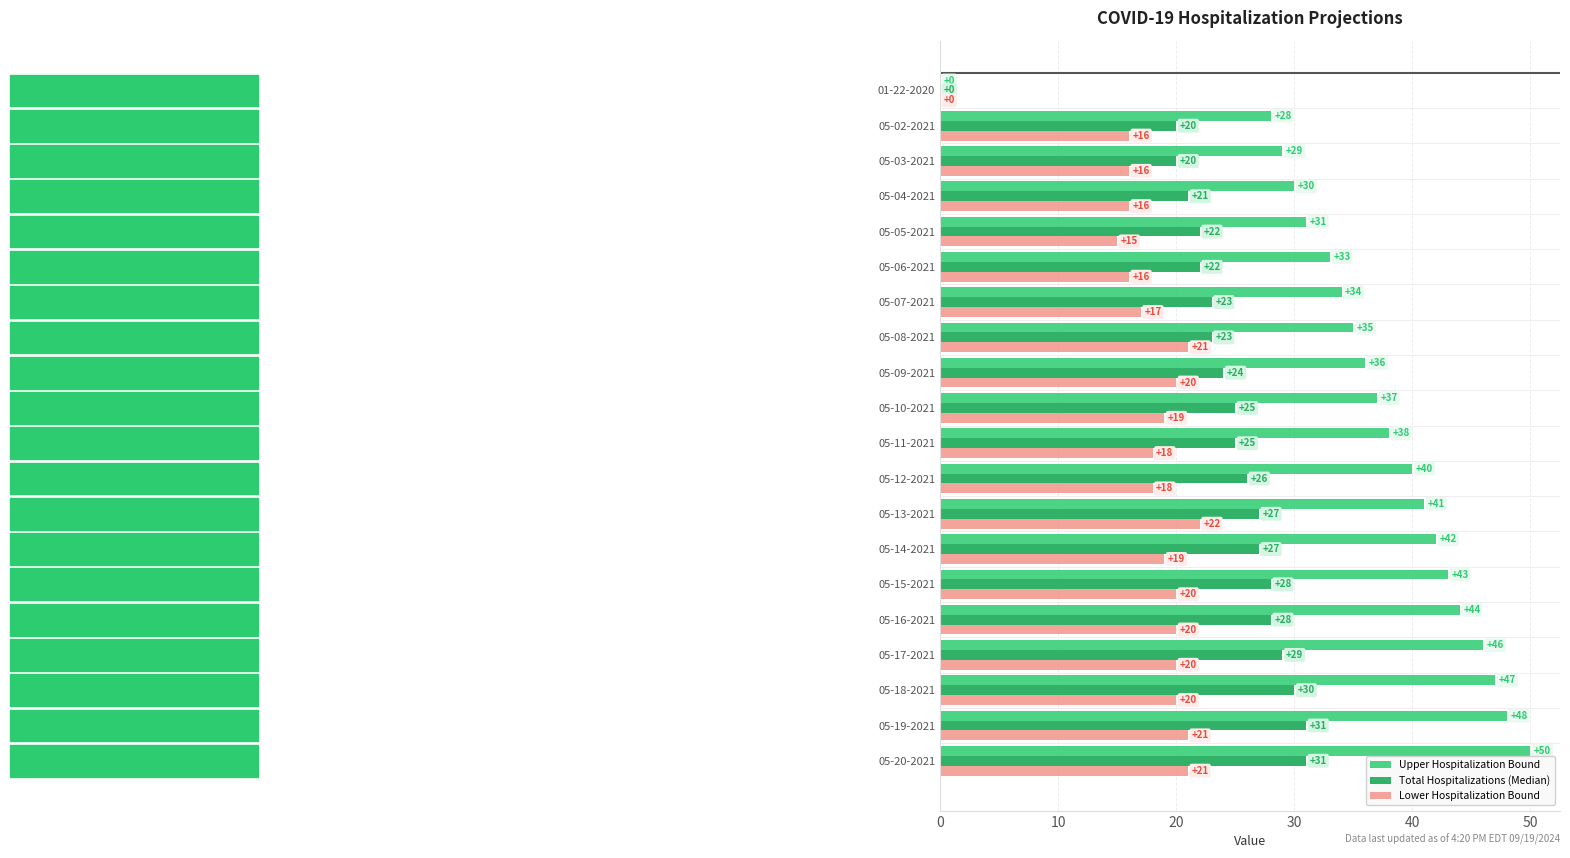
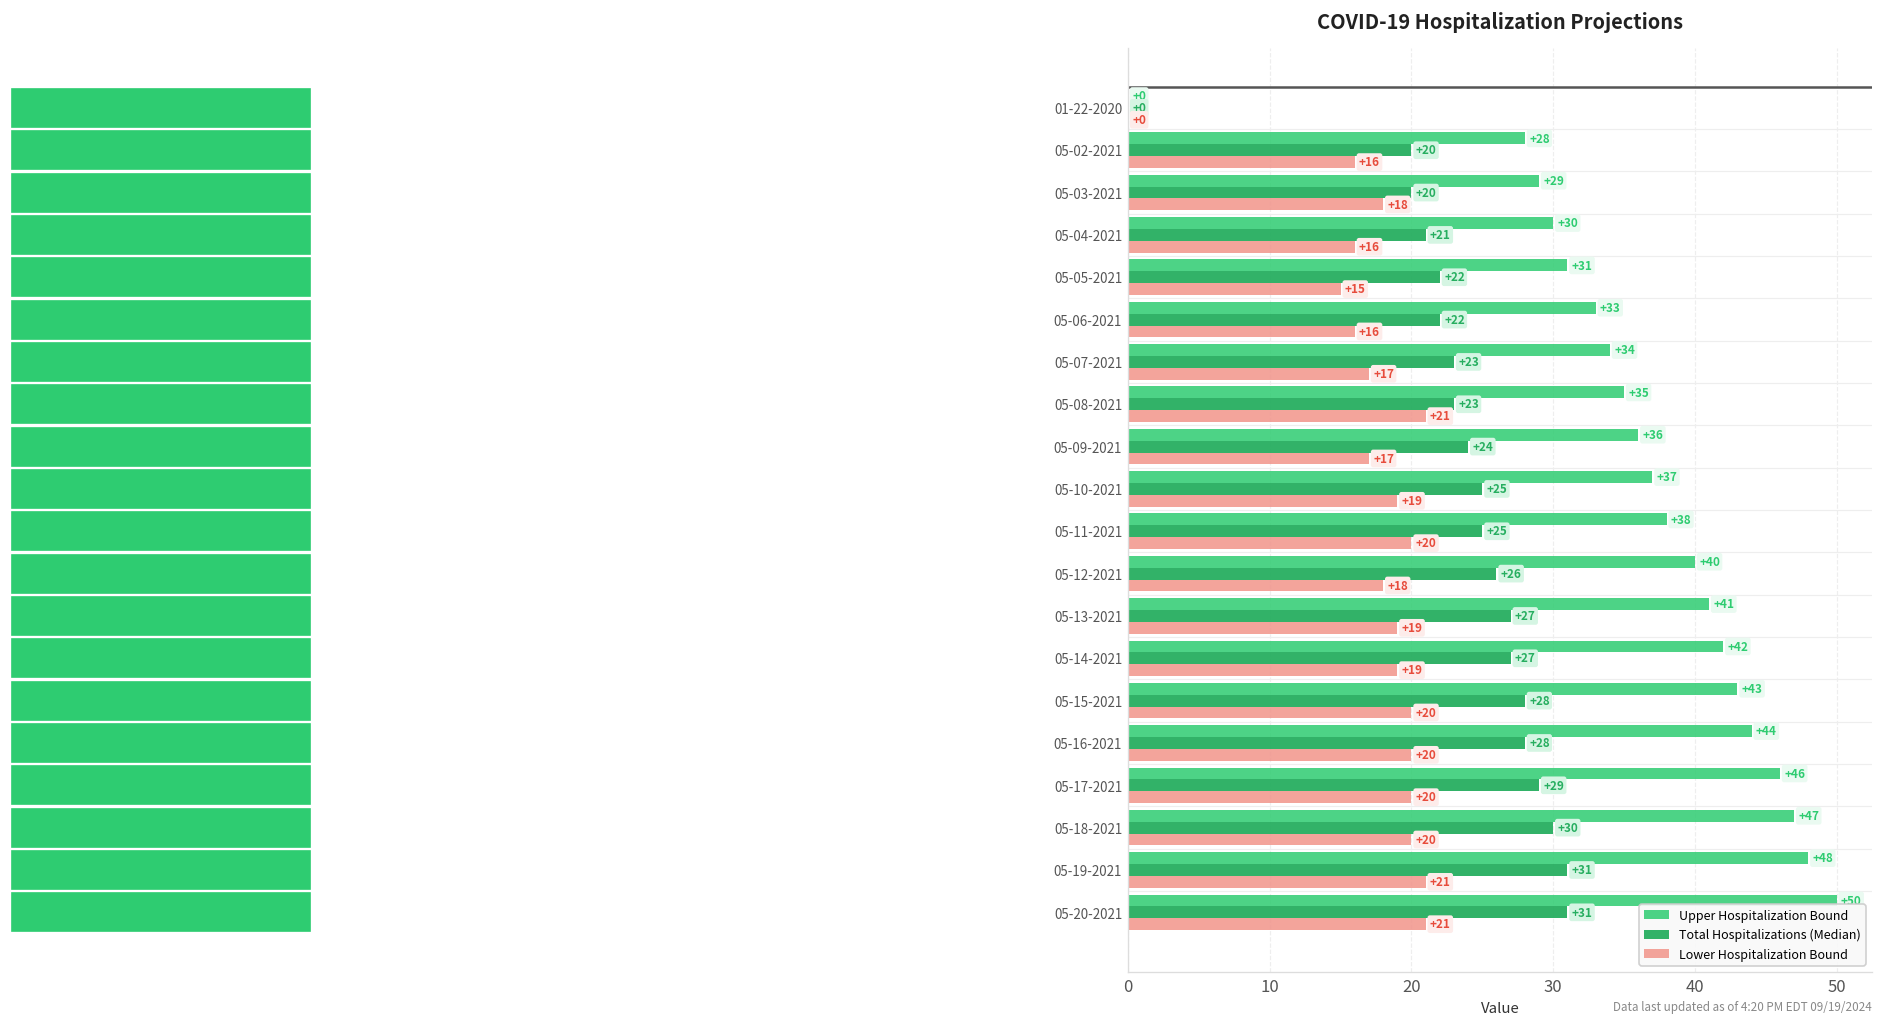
  {
    "Lower Hospitalization Bound": {
-     "05-03-2021": "+16",
-     "05-09-2021": "+20",
-     "05-11-2021": "+18",
-     "05-13-2021": "+22"
+     "05-03-2021": "+18",
+     "05-09-2021": "+17",
+     "05-11-2021": "+20",
+     "05-13-2021": "+19"
    }
  }
